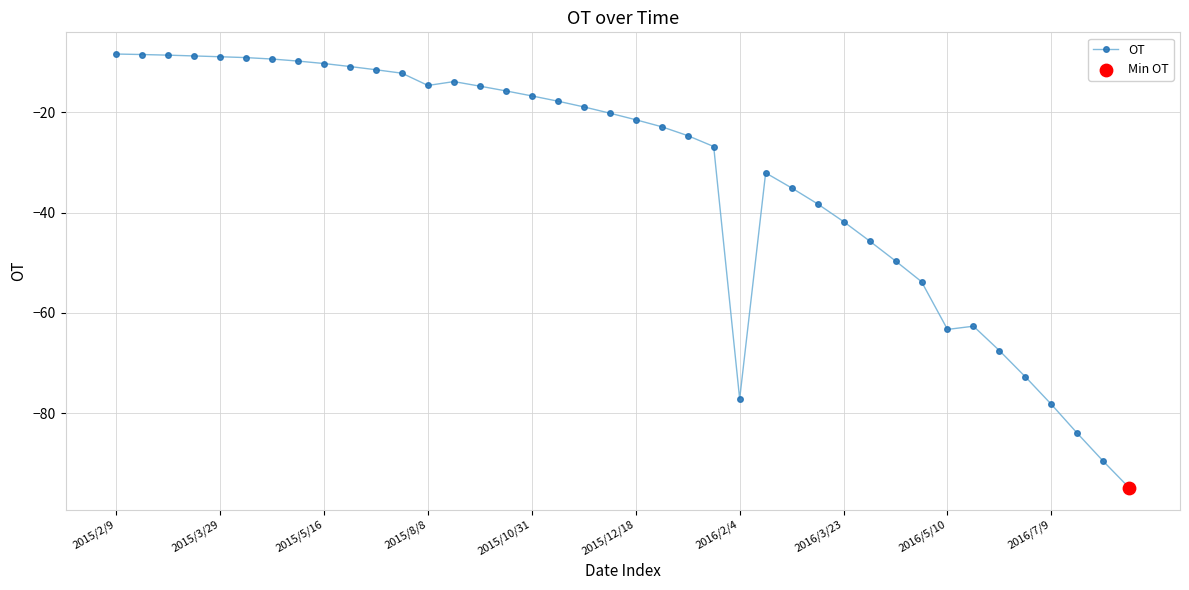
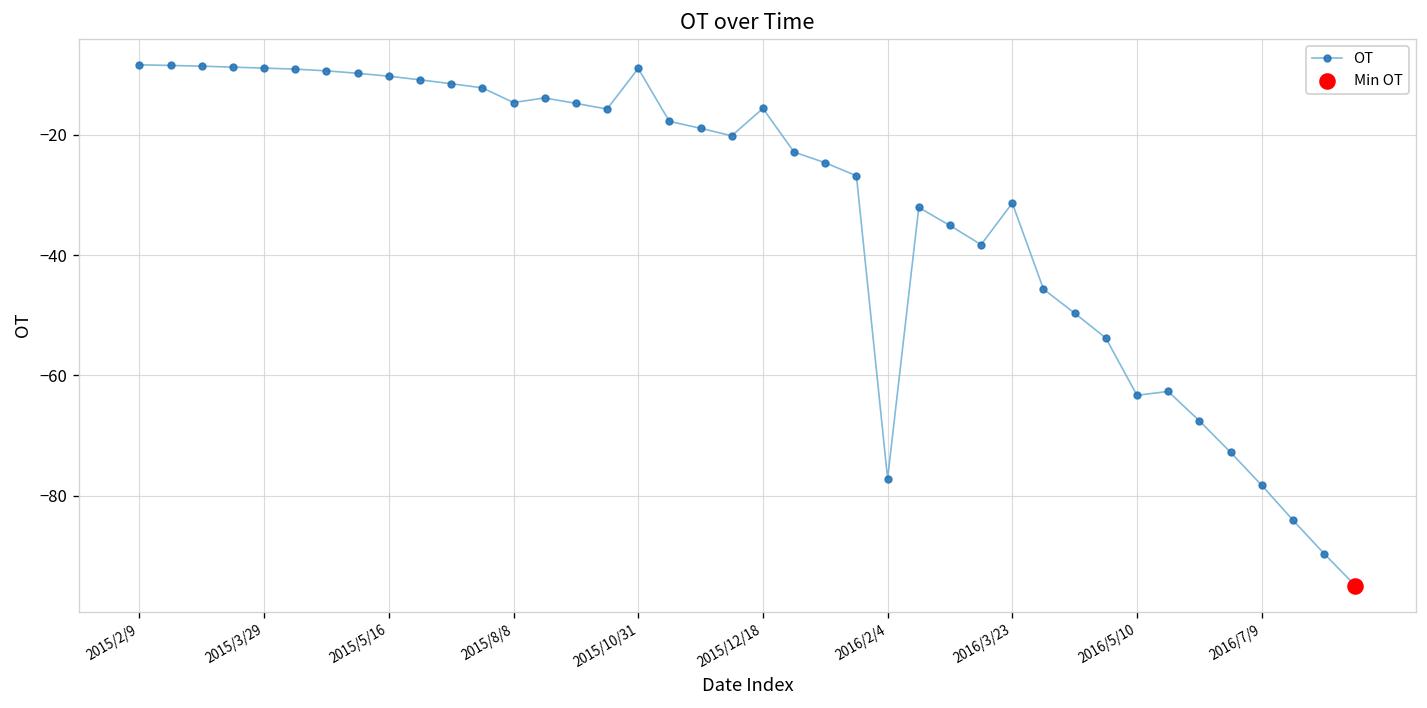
  {
    "OT": {
      "2015/2/9": -8,
      "2015/3/29": -9,
      "2015/5/16": -10,
      "2015/8/8": -15,
-     "2015/10/31": -17,
-     "2015/12/18": -21,
+     "2015/10/31": -9,
+     "2015/12/18": -16,
      "2016/2/4": -77,
-     "2016/3/23": -42,
+     "2016/3/23": -31,
      "2016/5/10": -63,
      "2016/7/9": -78
    }
  }
